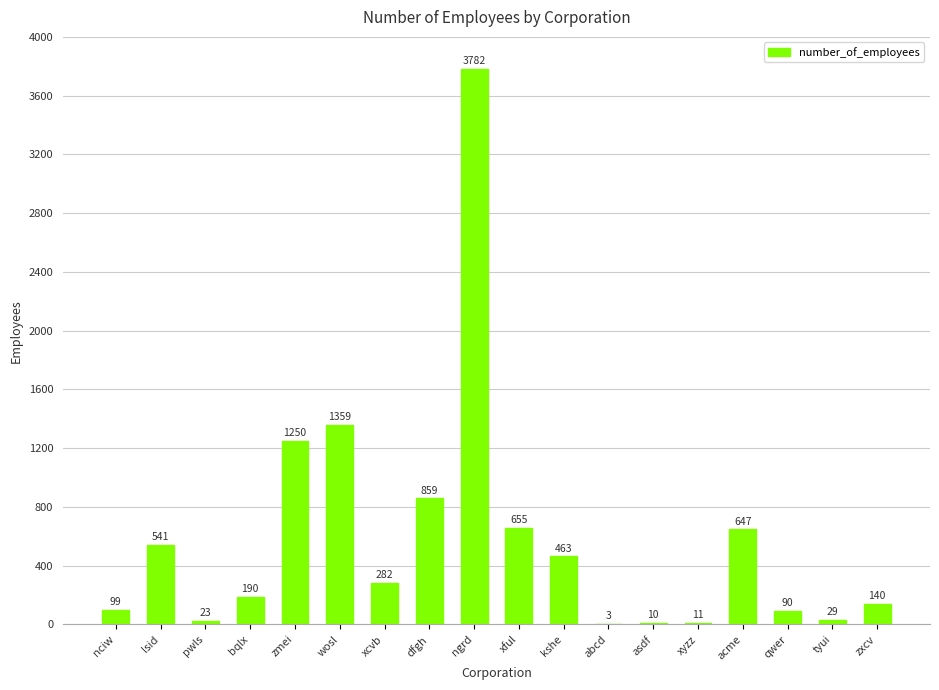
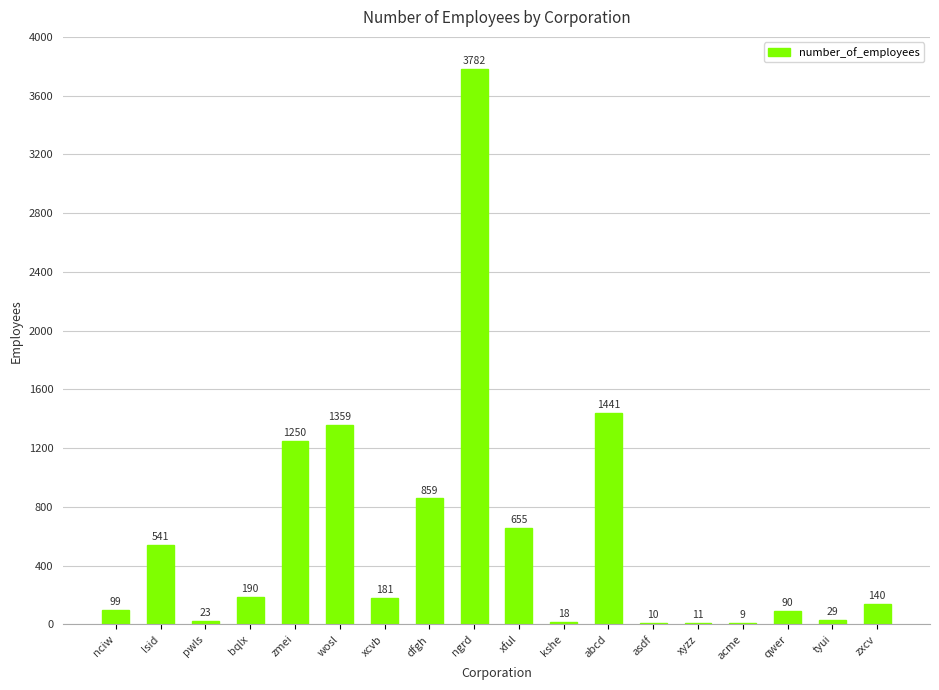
  {
    "nciw": 99,
    "lsid": 541,
    "pwls": 23,
    "bqlx": 190,
    "zmei": 1250,
    "wosl": 1359,
-   "xcvb": 282,
+   "xcvb": 181,
    "dfgh": 859,
    "ngrd": 3782,
    "xful": 655,
-   "kshe": 463,
-   "abcd": 3,
+   "kshe": 18,
+   "abcd": 1441,
    "asdf": 10,
    "xyzz": 11,
-   "acme": 647,
+   "acme": 9,
    "qwer": 90,
    "tyui": 29,
    "zxcv": 140
  }
